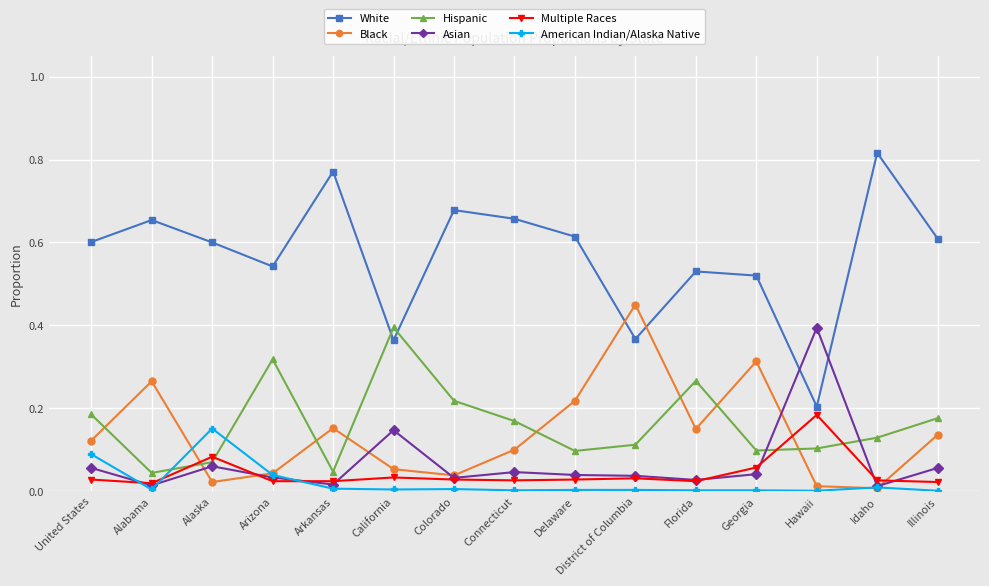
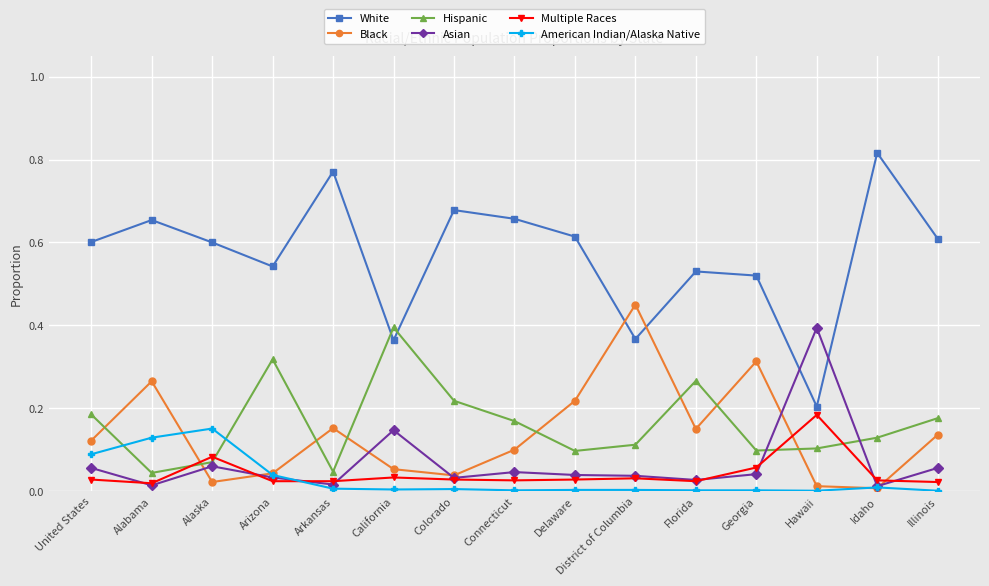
  {
    "White": {
      "United States": 0.60,
      "Alabama": 0.65,
      "Alaska": 0.60,
      "Arizona": 0.54,
      "Arkansas": 0.77,
      "California": 0.36,
      "Colorado": 0.68,
      "Connecticut": 0.66,
      "Delaware": 0.61,
      "District of Columbia": 0.37,
      "Florida": 0.53,
      "Georgia": 0.52,
      "Hawaii": 0.20,
      "Idaho": 0.82,
      "Illinois": 0.61
    },
    "Black": {
      "United States": 0.12,
      "Alabama": 0.27,
      "Alaska": 0.02,
      "Arkansas": 0.15,
      "California": 0.05,
      "Connecticut": 0.10,
      "Delaware": 0.22,
      "District of Columbia": 0.45,
      "Florida": 0.15,
      "Georgia": 0.31,
      "Hawaii": 0.01,
      "Illinois": 0.14
    },
    "Hispanic": {
      "United States": 0.19,
      "Alabama": 0.04,
      "Alaska": 0.07,
      "Arizona": 0.32,
      "Arkansas": 0.05,
      "California": 0.40,
      "Colorado": 0.22,
      "Connecticut": 0.17,
      "Delaware": 0.10,
      "District of Columbia": 0.11,
      "Florida": 0.27,
      "Georgia": 0.10,
      "Hawaii": 0.10,
      "Idaho": 0.13,
      "Illinois": 0.18
    },
    "Asian": {
      "United States": 0.06,
      "Alaska": 0.06,
      "Arkansas": 0.02,
      "California": 0.15,
      "Connecticut": 0.05,
      "Delaware": 0.04,
      "Georgia": 0.04,
      "Hawaii": 0.39,
      "Illinois": 0.06
    },
    "Multiple Races": {
      "United States": 0.03,
      "Alaska": 0.08,
      "Arizona": 0.02,
      "Arkansas": 0.02,
      "California": 0.03,
      "Connecticut": 0.03,
      "Delaware": 0.03,
      "Georgia": 0.06,
      "Hawaii": 0.18,
      "Idaho": 0.03,
      "Illinois": 0.02
    },
    "American Indian/Alaska Native": {
      "United States": 0.09,
-     "Alabama": 0.00,
+     "Alabama": 0.13,
      "Alaska": 0.15,
      "Arkansas": 0.01,
      "California": 0.00,
      "Colorado": 0.01,
      "Connecticut": 0.00,
      "Delaware": 0.00,
      "District of Columbia": 0.00,
      "Florida": 0.00,
      "Georgia": 0.00,
      "Hawaii": 0.00,
      "Illinois": 0.00
    }
  }
